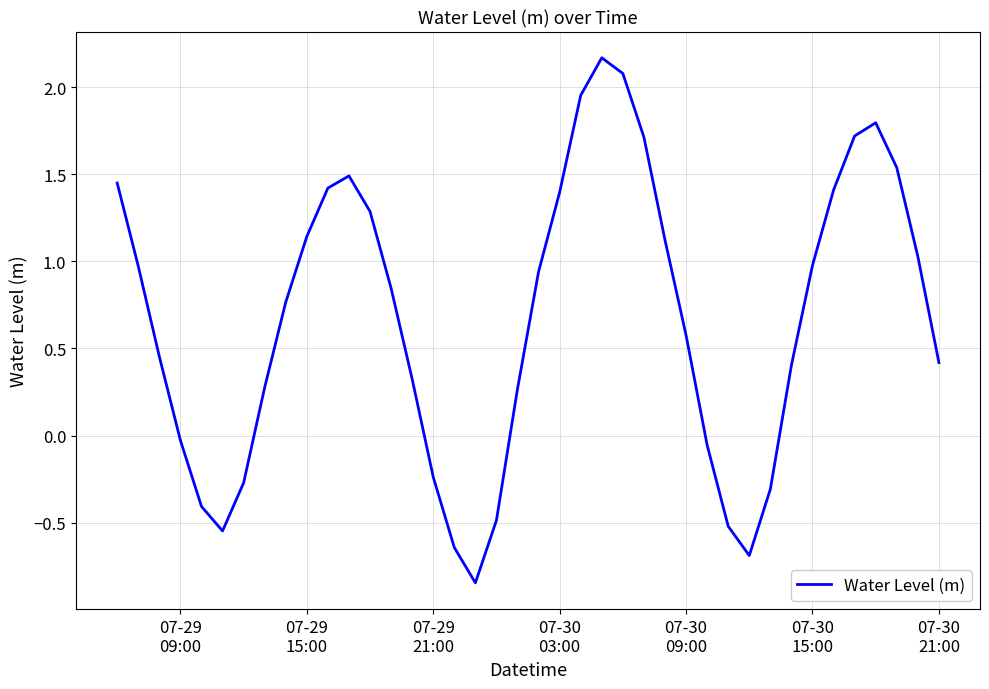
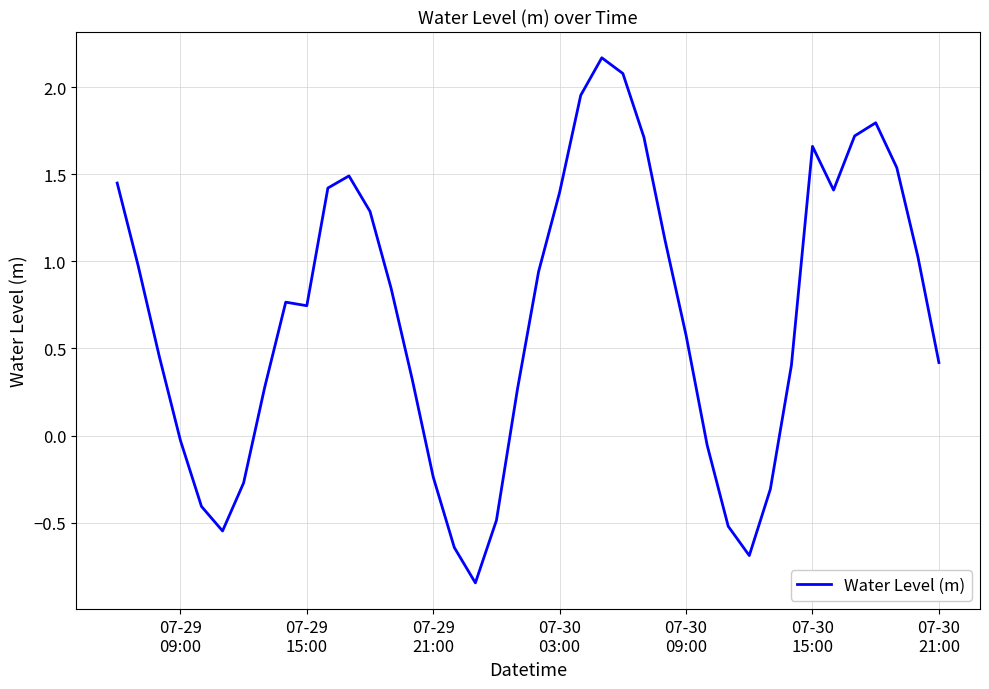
  {
    "07-29 09:00": -0.03,
-   "07-29 15:00": 1.14,
+   "07-29 15:00": 0.75,
    "07-29 21:00": -0.24,
    "07-30 03:00": 1.40,
    "07-30 09:00": 0.58,
-   "07-30 15:00": 0.98,
+   "07-30 15:00": 1.66,
    "07-30 21:00": 0.42
  }
